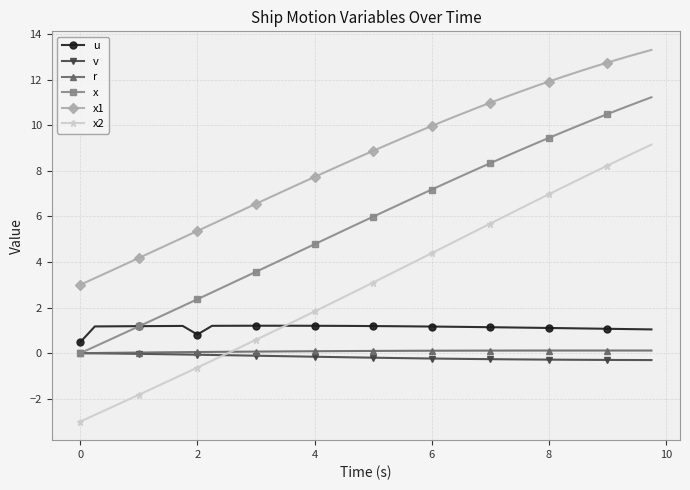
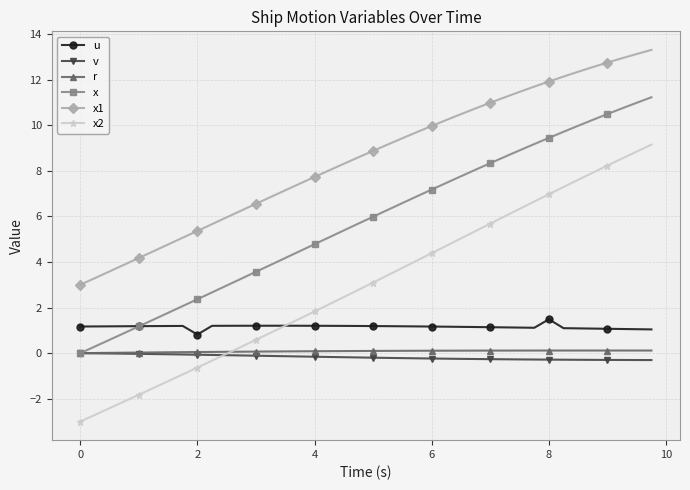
  {
    "u": {
-     "0": 0.5,
+     "0": 1.2,
      "2": 0.8,
      "4": 1.2,
      "6": 1.2,
-     "8": 1.1
+     "8": 1.5
    }
  }
